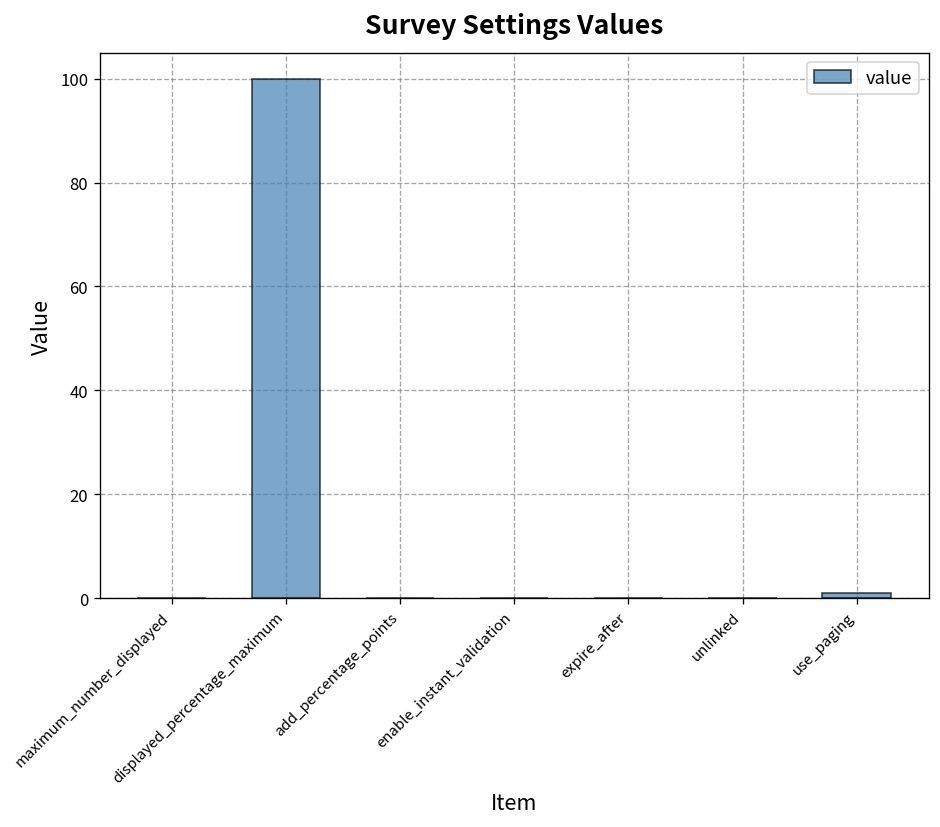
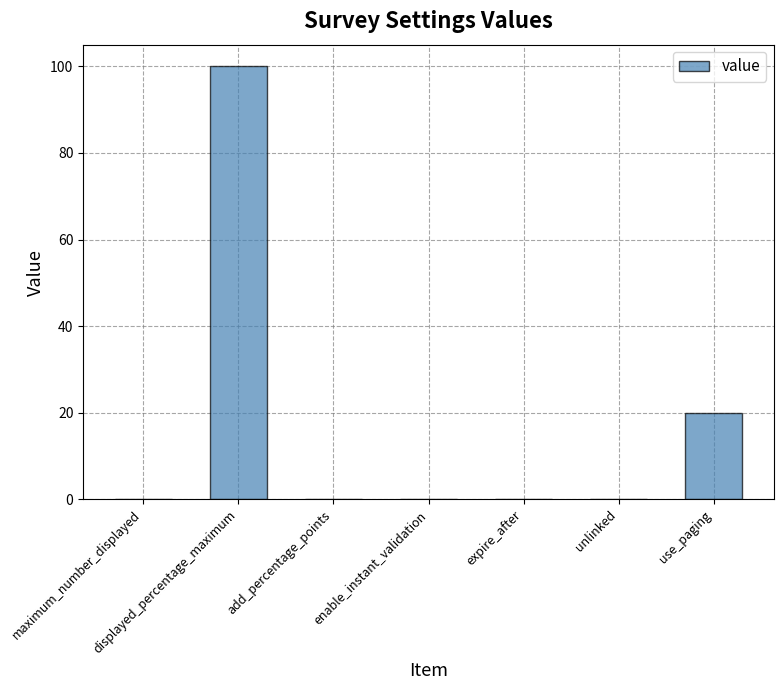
  {
    "maximum_number_displayed": 0,
    "displayed_percentage_maximum": 100,
    "add_percentage_points": 0,
    "enable_instant_validation": 0,
    "expire_after": 0,
    "unlinked": 0,
-   "use_paging": 1
+   "use_paging": 20
  }
